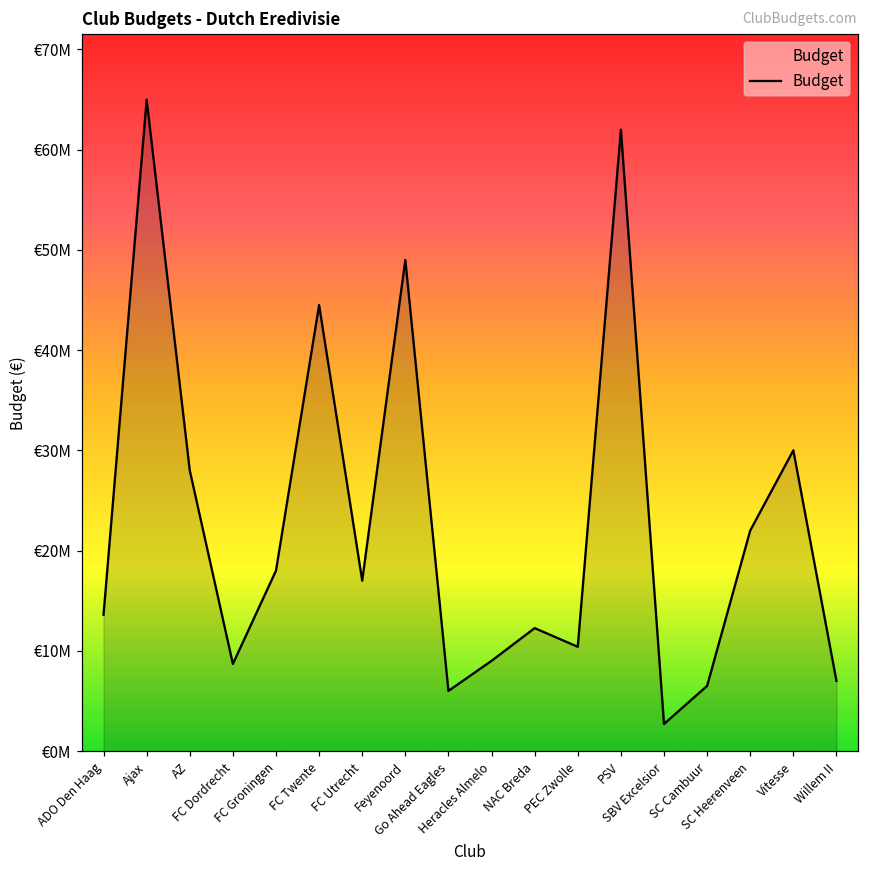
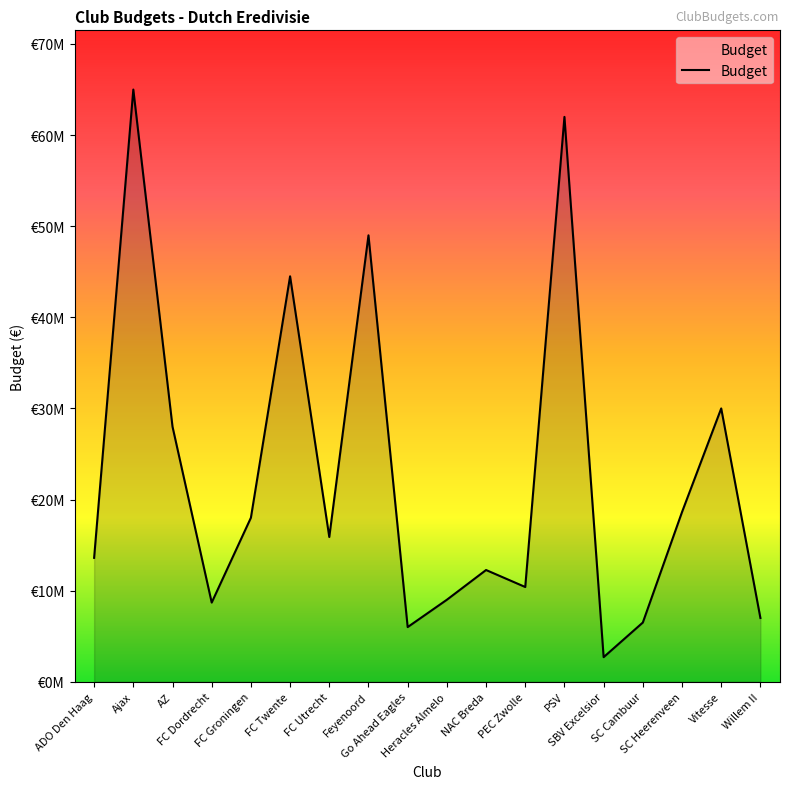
  {
    "ADO Den Haag": "€14000000",
    "Ajax": "€65000000",
    "AZ": "€28000000",
    "FC Dordrecht": "€9000000",
    "FC Groningen": "€18000000",
    "FC Twente": "€45000000",
-   "FC Utrecht": "€17000000",
+   "FC Utrecht": "€16000000",
    "Feyenoord": "€49000000",
    "Go Ahead Eagles": "€6000000",
    "Heracles Almelo": "€9000000",
    "NAC Breda": "€12000000",
    "PEC Zwolle": "€10000000",
    "PSV": "€62000000",
    "SBV Excelsior": "€3000000",
    "SC Cambuur": "€7000000",
-   "SC Heerenveen": "€22000000",
+   "SC Heerenveen": "€19000000",
    "Vitesse": "€30000000",
    "Willem II": "€7000000"
  }
